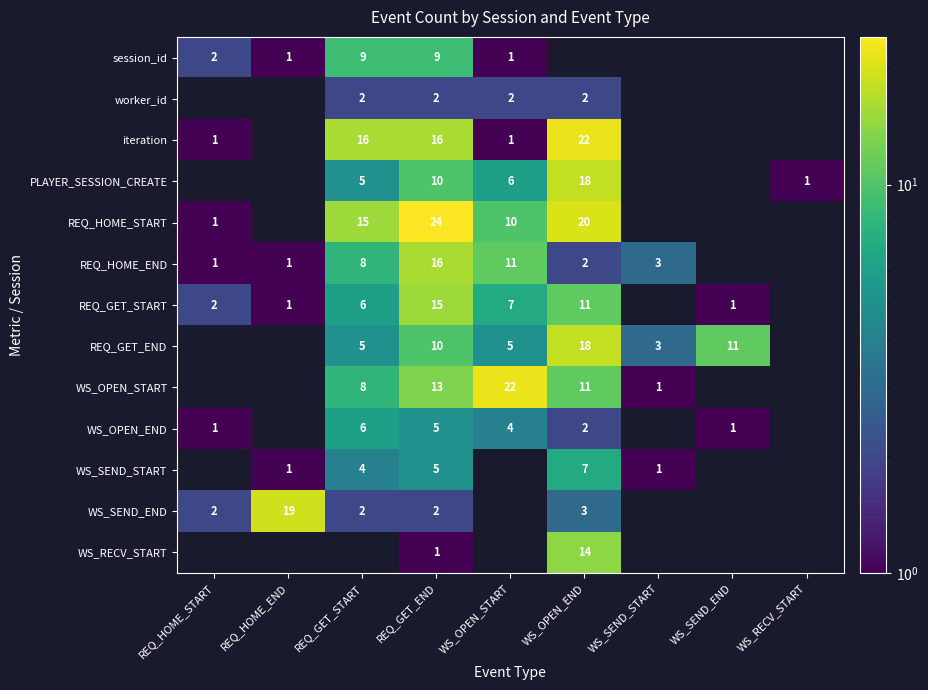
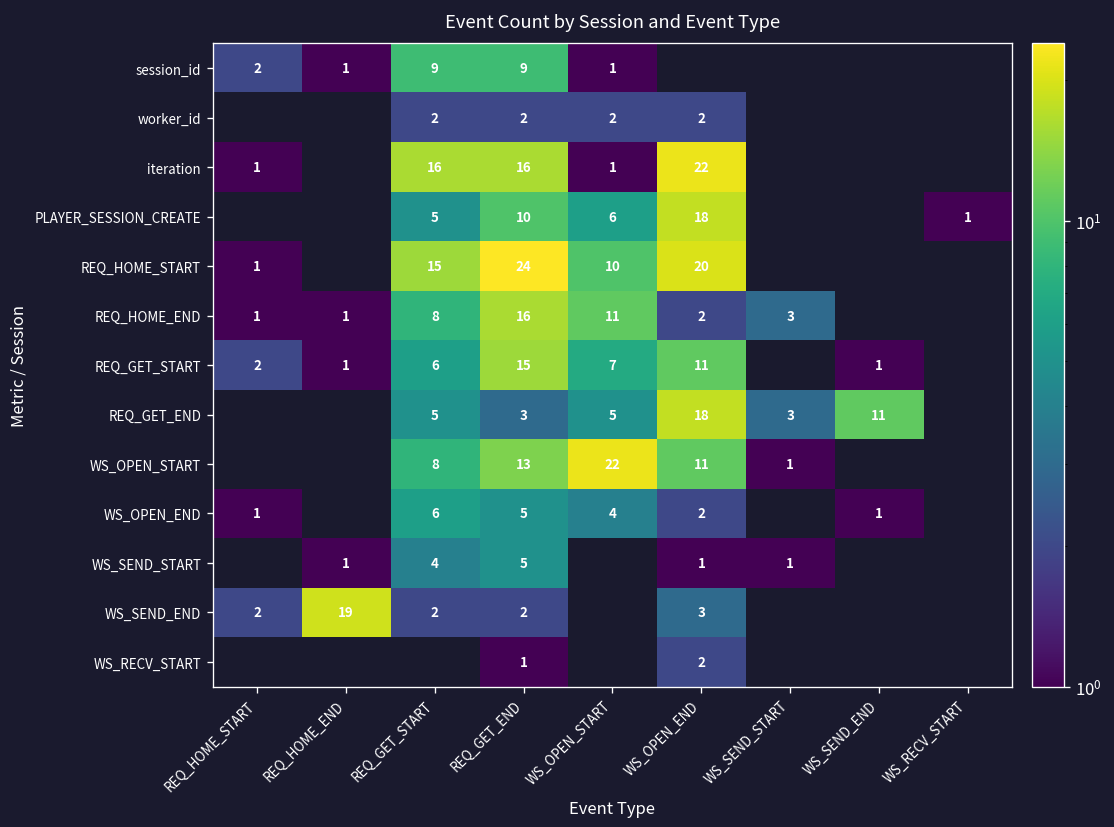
  {
    "session_id": {
      "REQ_HOME_START": 2,
      "REQ_HOME_END": 1,
      "REQ_GET_START": 9,
      "REQ_GET_END": 9,
      "WS_OPEN_START": 1
    },
    "worker_id": {
      "REQ_GET_START": 2,
      "REQ_GET_END": 2,
      "WS_OPEN_START": 2,
      "WS_OPEN_END": 2
    },
    "iteration": {
      "REQ_HOME_START": 1,
      "REQ_GET_START": 16,
      "REQ_GET_END": 16,
      "WS_OPEN_START": 1,
      "WS_OPEN_END": 22
    },
    "PLAYER_SESSION_CREATE": {
      "REQ_GET_START": 5,
      "REQ_GET_END": 10,
      "WS_OPEN_START": 6,
      "WS_OPEN_END": 18,
      "WS_RECV_START": 1
    },
    "REQ_HOME_START": {
      "REQ_HOME_START": 1,
      "REQ_GET_START": 15,
      "REQ_GET_END": 24,
      "WS_OPEN_START": 10,
      "WS_OPEN_END": 20
    },
    "REQ_HOME_END": {
      "REQ_HOME_START": 1,
      "REQ_HOME_END": 1,
      "REQ_GET_START": 8,
      "REQ_GET_END": 16,
      "WS_OPEN_START": 11,
      "WS_OPEN_END": 2,
      "WS_SEND_START": 3
    },
    "REQ_GET_START": {
      "REQ_HOME_START": 2,
      "REQ_HOME_END": 1,
      "REQ_GET_START": 6,
      "REQ_GET_END": 15,
      "WS_OPEN_START": 7,
      "WS_OPEN_END": 11,
      "WS_SEND_END": 1
    },
    "REQ_GET_END": {
      "REQ_GET_START": 5,
-     "REQ_GET_END": 10,
+     "REQ_GET_END": 3,
      "WS_OPEN_START": 5,
      "WS_OPEN_END": 18,
      "WS_SEND_START": 3,
      "WS_SEND_END": 11
    },
    "WS_OPEN_START": {
      "REQ_GET_START": 8,
      "REQ_GET_END": 13,
      "WS_OPEN_START": 22,
      "WS_OPEN_END": 11,
      "WS_SEND_START": 1
    },
    "WS_OPEN_END": {
      "REQ_HOME_START": 1,
      "REQ_GET_START": 6,
      "REQ_GET_END": 5,
      "WS_OPEN_START": 4,
      "WS_OPEN_END": 2,
      "WS_SEND_END": 1
    },
    "WS_SEND_START": {
      "REQ_HOME_END": 1,
      "REQ_GET_START": 4,
      "REQ_GET_END": 5,
-     "WS_OPEN_END": 7,
+     "WS_OPEN_END": 1,
      "WS_SEND_START": 1
    },
    "WS_SEND_END": {
      "REQ_HOME_START": 2,
      "REQ_HOME_END": 19,
      "REQ_GET_START": 2,
      "REQ_GET_END": 2,
      "WS_OPEN_END": 3
    },
    "WS_RECV_START": {
      "REQ_GET_END": 1,
-     "WS_OPEN_END": 14
+     "WS_OPEN_END": 2
    }
  }
